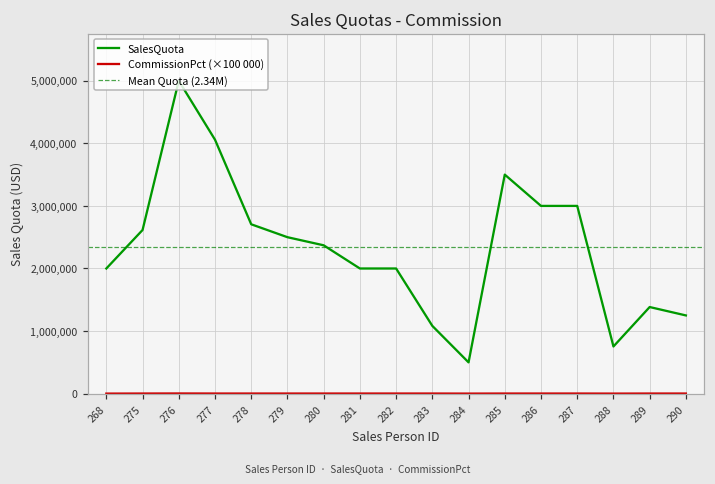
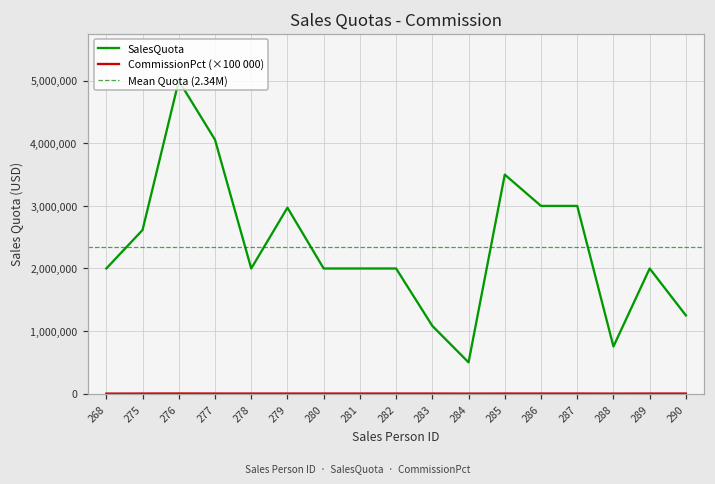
  {
    "SalesQuota": {
      "268": "2,000,000",
      "275": "2,600,000",
      "277": "4,100,000",
-     "278": "2,700,000",
-     "279": "2,500,000",
-     "280": "2,400,000",
+     "278": "2,000,000",
+     "279": "3,000,000",
+     "280": "2,000,000",
      "281": "2,000,000",
      "282": "2,000,000",
      "283": "1,100,000",
      "284": "500,000",
      "285": "3,500,000",
      "286": "3,000,000",
      "287": "3,000,000",
      "288": "800,000",
-     "289": "1,400,000",
+     "289": "2,000,000",
      "290": "1,300,000"
    },
    "CommissionPct (×100 000)": {
      "268": "0",
      "275": "0",
      "276": "0",
      "277": "0",
      "278": "0",
      "279": "0",
      "280": "0",
      "281": "0",
      "282": "0",
      "283": "0",
      "284": "0",
      "285": "0",
      "286": "0",
      "287": "0",
      "288": "0",
      "289": "0",
      "290": "0"
    }
  }
